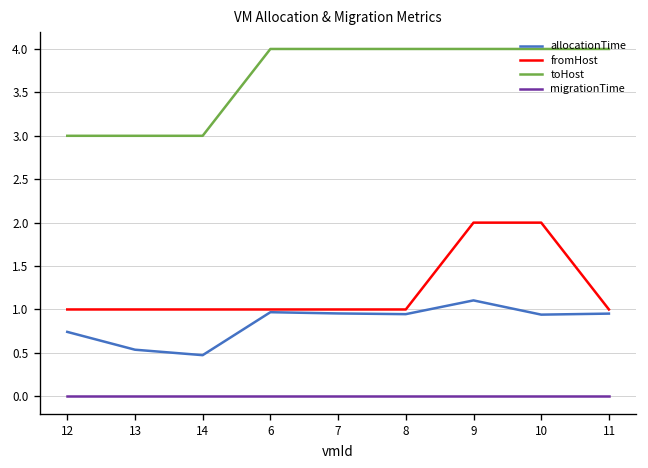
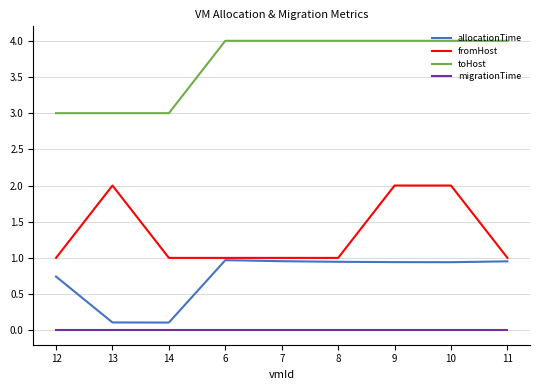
  {
    "allocationTime": {
      "12": 0.7,
-     "13": 0.5,
-     "14": 0.5,
+     "13": 0.1,
+     "14": 0.1,
      "7": 1.0,
      "8": 0.9,
-     "9": 1.1,
+     "9": 0.9,
      "10": 0.9,
      "11": 1.0
    },
    "fromHost": {
      "12": 1,
-     "13": 1,
+     "13": 2,
      "14": 1,
      "7": 1,
      "8": 1,
      "9": 2,
      "10": 2,
      "11": 1
    },
    "toHost": {
      "12": 3.0,
      "13": 3.0,
      "14": 3.0,
      "6": 4.0,
      "7": 4.0,
      "8": 4.0,
      "9": 4.0,
      "10": 4.0,
      "11": 4.0
    },
    "migrationTime": {
      "12": 0.0,
      "13": 0.0,
      "14": 0.0,
      "6": 0.0,
      "7": 0.0,
      "8": 0.0,
      "9": 0.0,
      "10": 0.0,
      "11": 0.0
    }
  }
